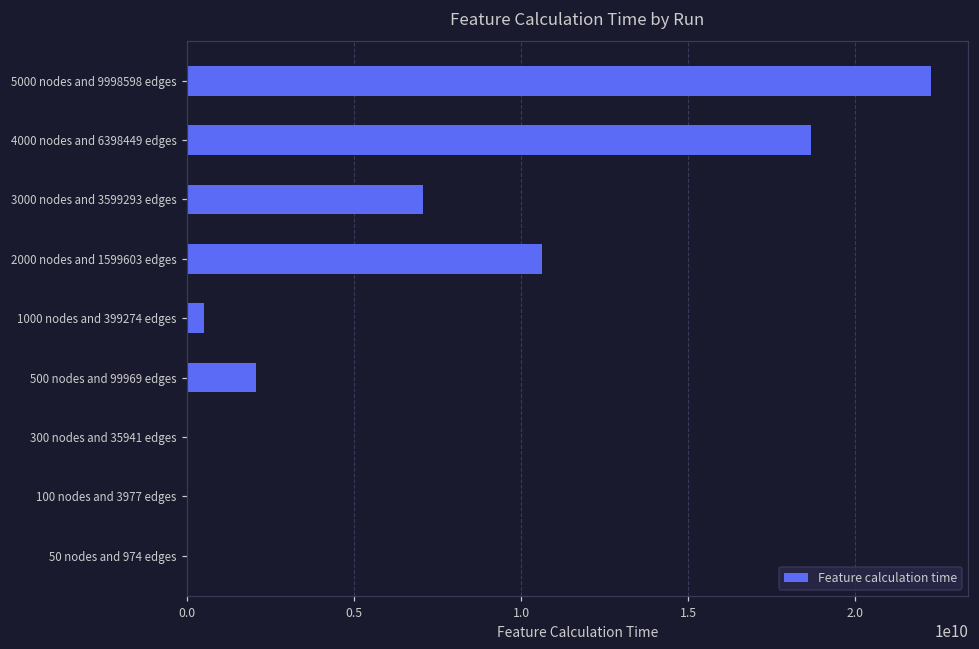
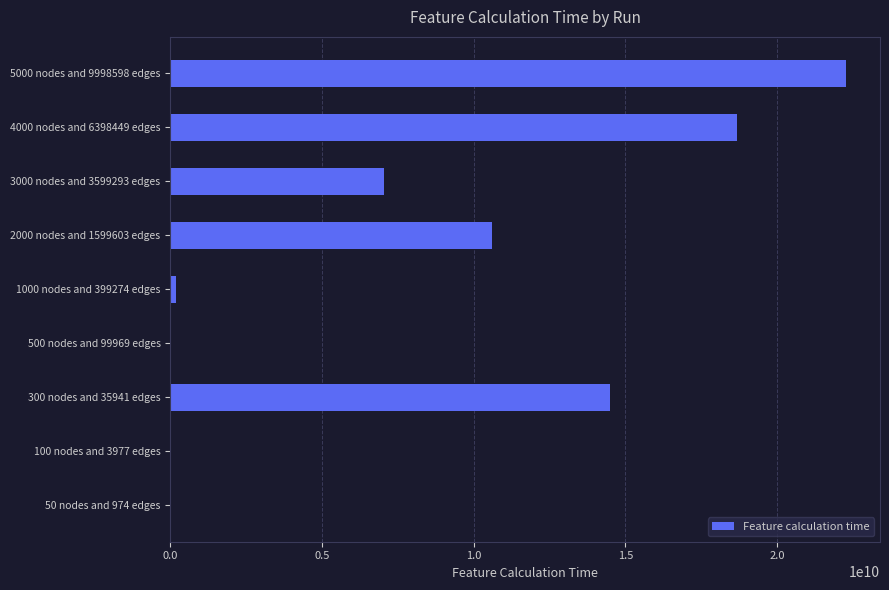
  {
    "5000 nodes and 9998598 edges": 22300000000,
    "4000 nodes and 6398449 edges": 18700000000,
    "3000 nodes and 3599293 edges": 7100000000,
    "2000 nodes and 1599603 edges": 10600000000,
-   "1000 nodes and 399274 edges": 500000000,
-   "500 nodes and 99969 edges": 2100000000,
-   "300 nodes and 35941 edges": 0
+   "1000 nodes and 399274 edges": 200000000,
+   "500 nodes and 99969 edges": 0,
+   "300 nodes and 35941 edges": 14500000000
  }
